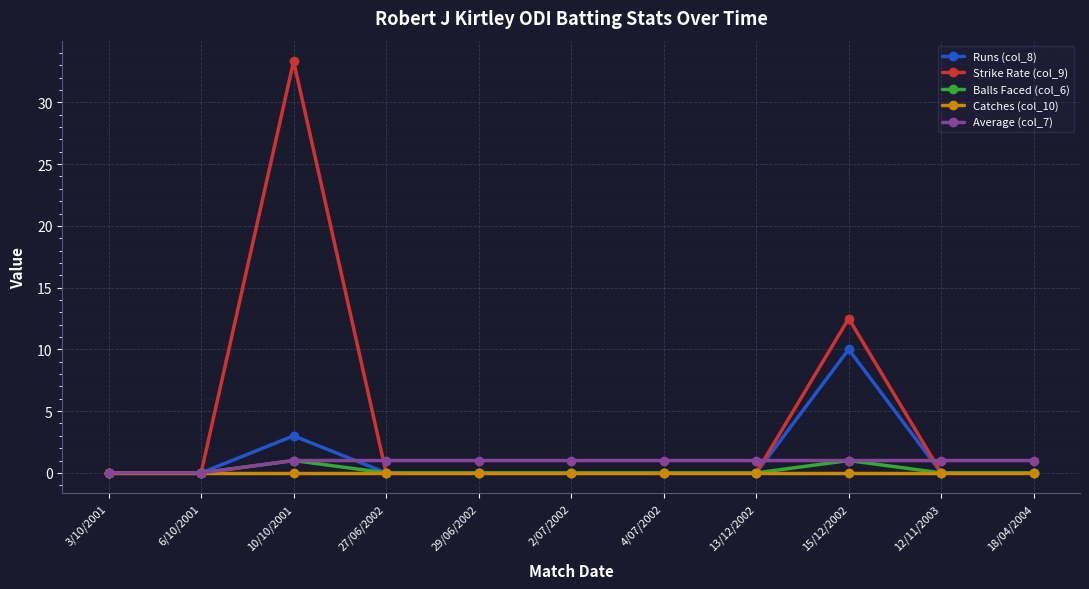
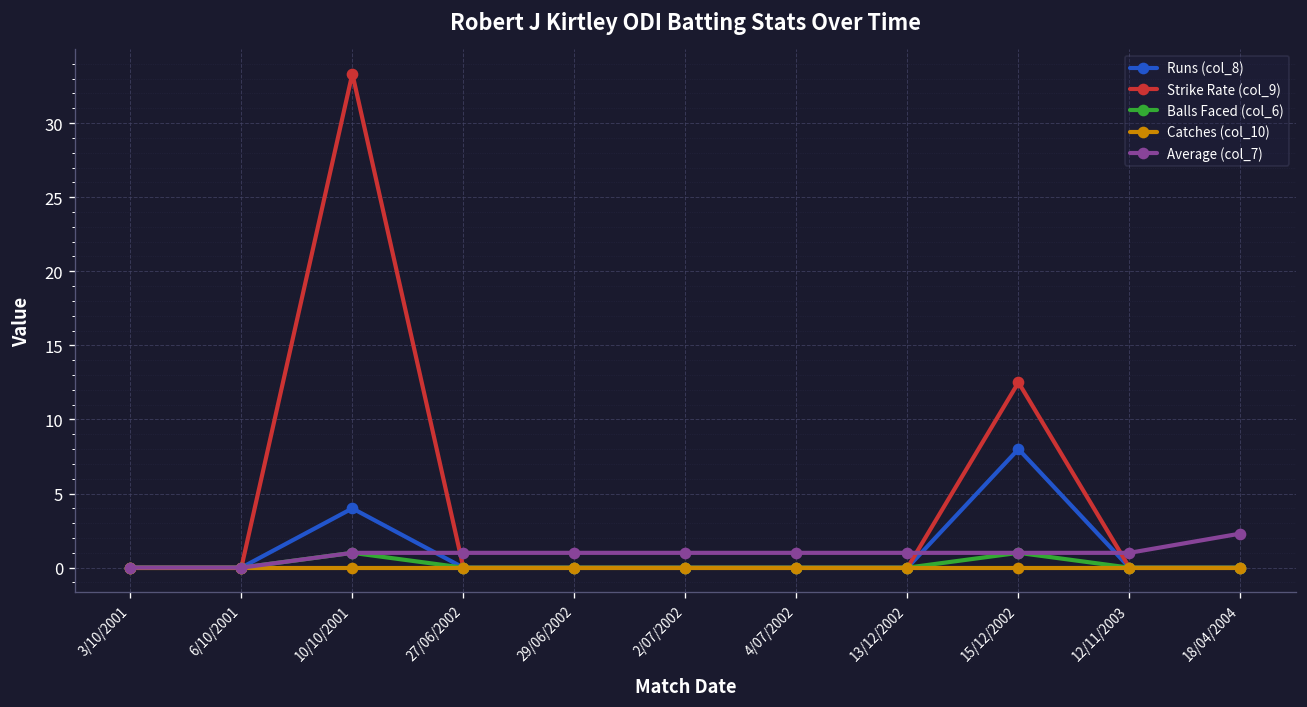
  {
    "Runs (col_8)": {
-     "10/10/2001": 3,
-     "15/12/2002": 10
+     "10/10/2001": 4,
+     "15/12/2002": 8
    },
    "Strike Rate (col_9)": {
      "10/10/2001": 33.3,
      "15/12/2002": 12.5
    },
    "Catches (col_10)": {
      "10/10/2001": 0.0,
      "15/12/2002": 0.0
    },
    "Average (col_7)": {
      "27/06/2002": 1.0,
      "29/06/2002": 1.0,
      "2/07/2002": 1.0,
      "4/07/2002": 1.0,
      "13/12/2002": 1.0,
      "12/11/2003": 1.0,
-     "18/04/2004": 1.0
+     "18/04/2004": 2.3
    }
  }
